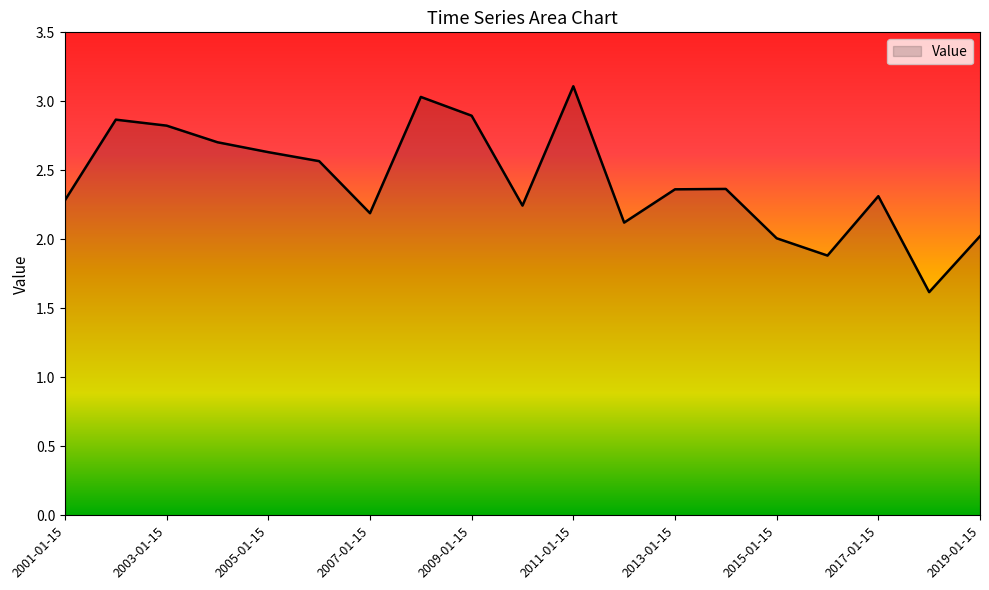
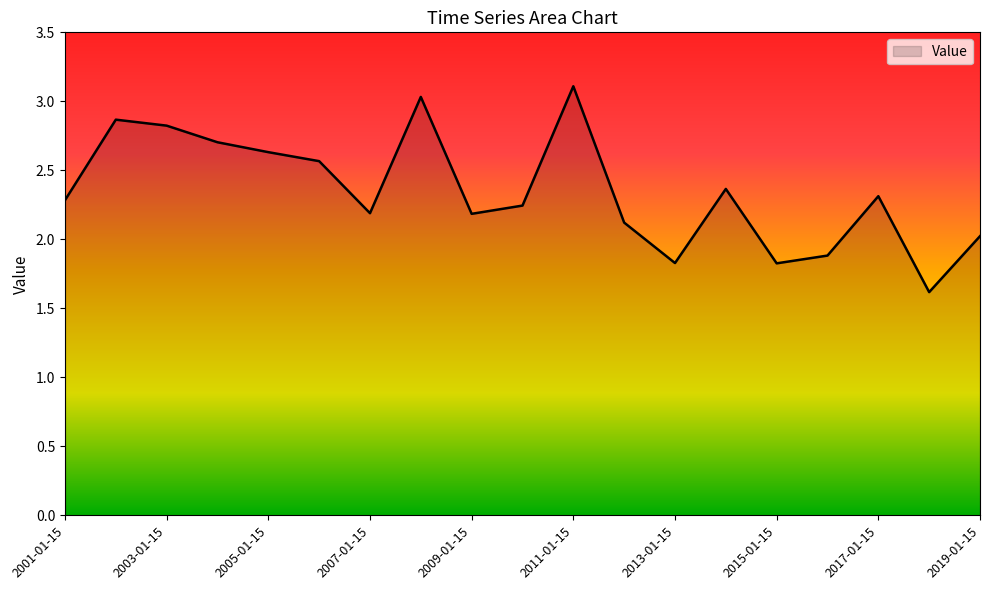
  {
    "2001-01-15": 2.28,
    "2003-01-15": 2.82,
    "2005-01-15": 2.63,
    "2007-01-15": 2.19,
-   "2009-01-15": 2.90,
+   "2009-01-15": 2.18,
    "2011-01-15": 3.11,
-   "2013-01-15": 2.36,
-   "2015-01-15": 2.01,
+   "2013-01-15": 1.83,
+   "2015-01-15": 1.83,
    "2017-01-15": 2.31,
    "2019-01-15": 2.02
  }
